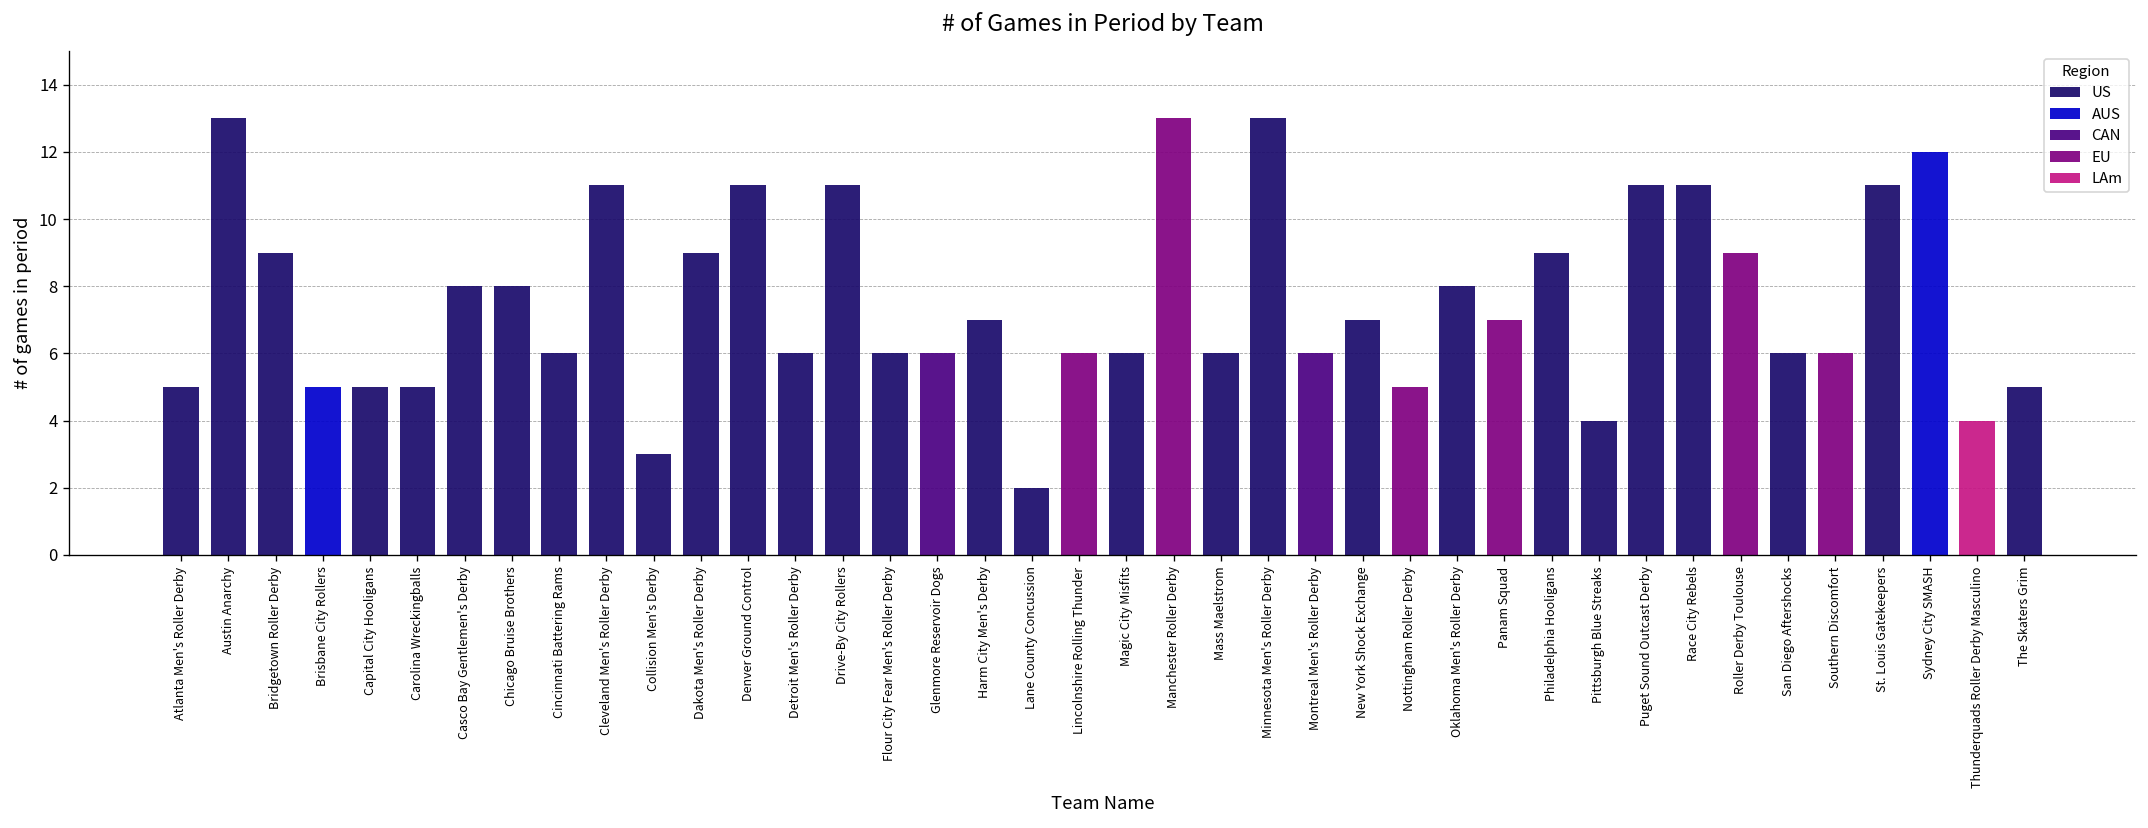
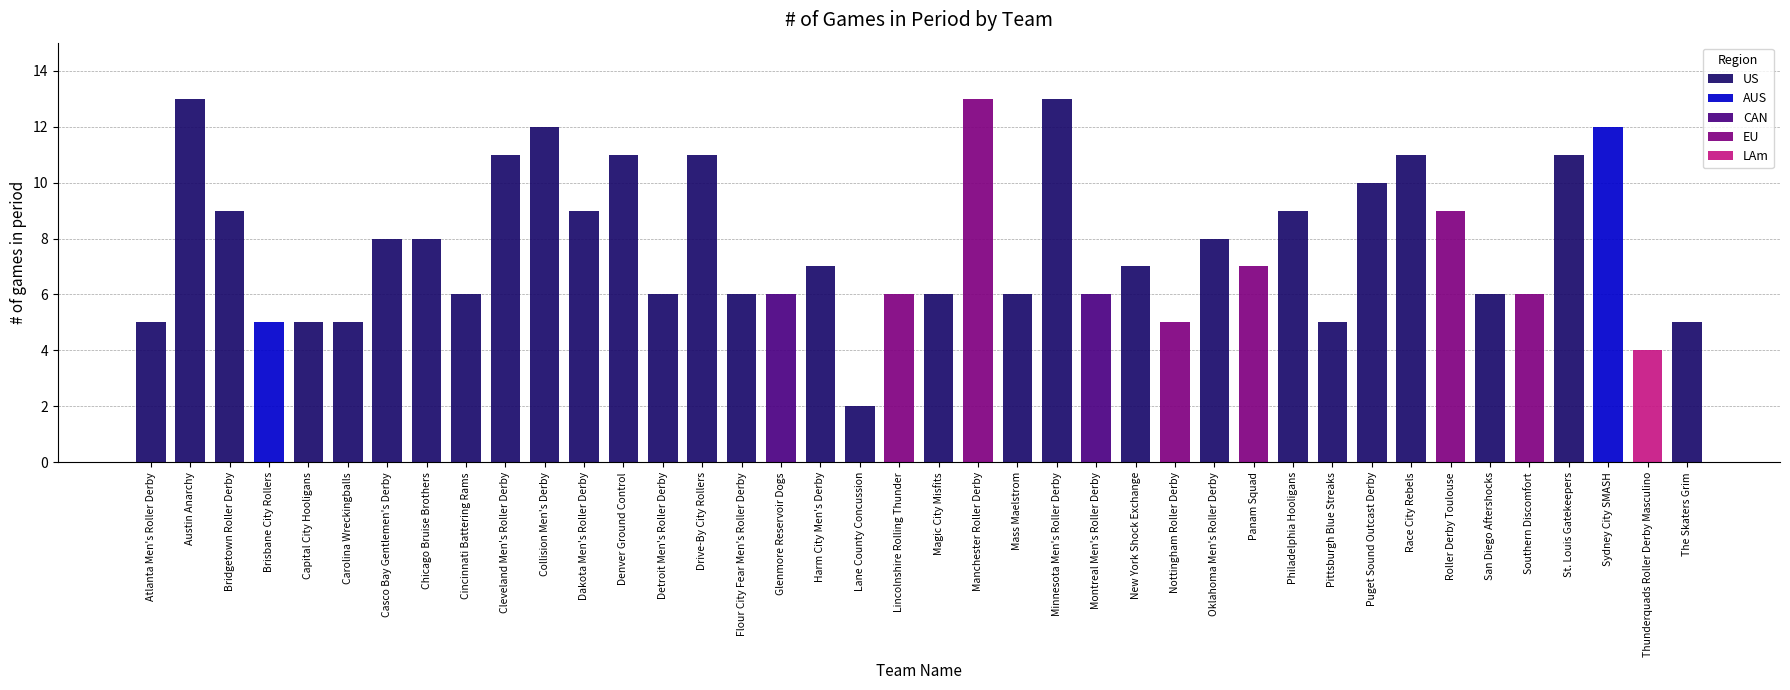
  {
    "Atlanta Men's Roller Derby": 5,
    "Austin Anarchy": 13,
    "Bridgetown Roller Derby": 9,
    "Brisbane City Rollers": 5,
    "Capital City Hooligans": 5,
    "Carolina Wreckingballs": 5,
    "Casco Bay Gentlemen's Derby": 8,
    "Chicago Bruise Brothers": 8,
    "Cincinnati Battering Rams": 6,
    "Cleveland Men's Roller Derby": 11,
-   "Collision Men's Derby": 3,
+   "Collision Men's Derby": 12,
    "Dakota Men's Roller Derby": 9,
    "Denver Ground Control": 11,
    "Detroit Men's Roller Derby": 6,
    "Drive-By City Rollers": 11,
    "Flour City Fear Men's Roller Derby": 6,
    "Glenmore Reservoir Dogs": 6,
    "Harm City Men's Derby": 7,
    "Lane County Concussion": 2,
    "Lincolnshire Rolling Thunder": 6,
    "Magic City Misfits": 6,
    "Manchester Roller Derby": 13,
    "Mass Maelstrom": 6,
    "Minnesota Men's Roller Derby": 13,
    "Montreal Men's Roller Derby": 6,
    "New York Shock Exchange": 7,
    "Nottingham Roller Derby": 5,
    "Oklahoma Men's Roller Derby": 8,
    "Panam Squad": 7,
    "Philadelphia Hooligans": 9,
-   "Pittsburgh Blue Streaks": 4,
-   "Puget Sound Outcast Derby": 11,
+   "Pittsburgh Blue Streaks": 5,
+   "Puget Sound Outcast Derby": 10,
    "Race City Rebels": 11,
    "Roller Derby Toulouse": 9,
    "San Diego Aftershocks": 6,
    "Southern Discomfort": 6,
    "St. Louis Gatekeepers": 11,
    "Sydney City SMASH": 12,
    "Thunderquads Roller Derby Masculino": 4,
    "The Skaters Grim": 5
  }
